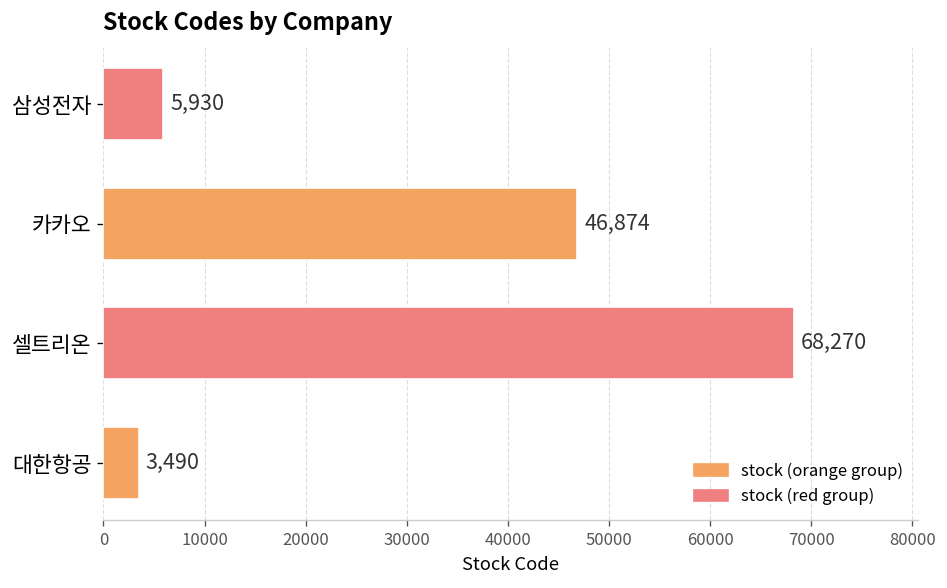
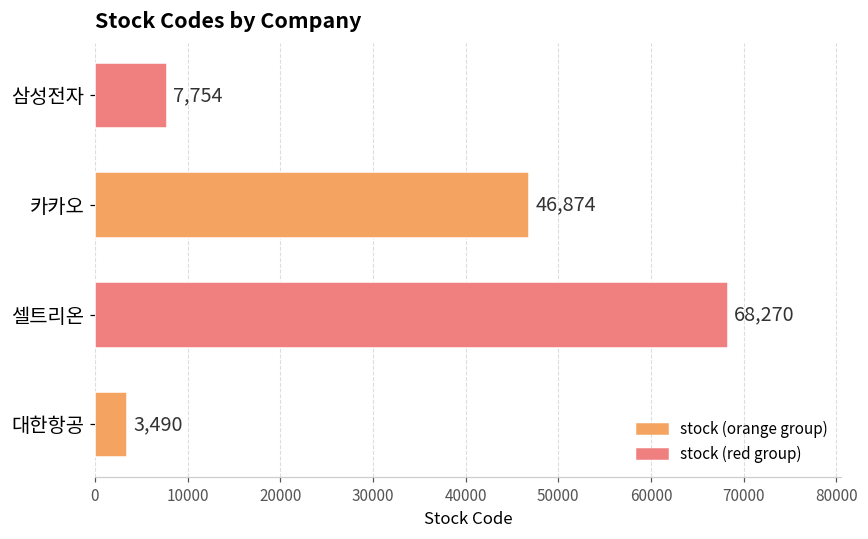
  {
-   "삼성전자": "5,930",
+   "삼성전자": "7,754",
    "카카오": "46,874",
    "셀트리온": "68,270",
    "대한항공": "3,490"
  }
